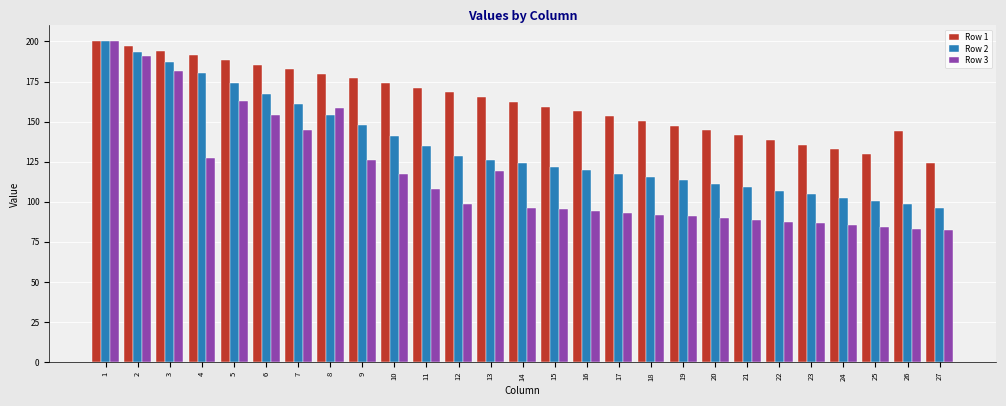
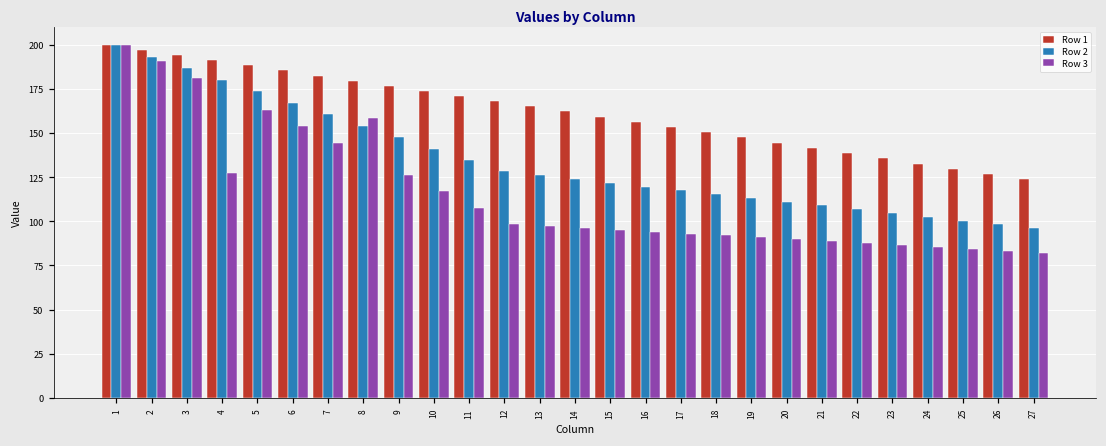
  {
    "Row 1": {
      "1": 200,
      "2": 197,
      "3": 194,
      "4": 191,
      "5": 188,
      "6": 186,
      "7": 183,
      "8": 180,
      "9": 177,
      "10": 174,
      "11": 171,
      "12": 168,
      "13": 165,
      "14": 162,
      "15": 159,
      "16": 156,
      "17": 153,
      "18": 151,
      "19": 148,
      "20": 145,
      "21": 142,
      "22": 139,
      "23": 136,
      "24": 133,
      "25": 130,
-     "26": 144,
+     "26": 127,
      "27": 124
    },
    "Row 2": {
      "1": 200,
      "2": 193,
      "3": 187,
      "4": 180,
      "5": 174,
      "6": 167,
      "7": 161,
      "8": 154,
      "9": 148,
      "10": 141,
      "11": 135,
      "12": 128,
      "13": 126,
      "14": 124,
      "15": 122,
      "16": 120,
      "17": 118,
      "18": 115,
      "19": 113,
      "20": 111,
      "21": 109,
      "22": 107,
      "23": 105,
      "24": 103,
      "25": 100,
      "26": 98,
      "27": 96
    },
    "Row 3": {
      "1": 200,
      "2": 191,
      "3": 182,
      "4": 128,
      "5": 163,
      "6": 154,
      "7": 145,
      "8": 158,
      "9": 126,
      "10": 117,
      "11": 108,
      "12": 99,
-     "13": 119,
+     "13": 98,
      "14": 96,
      "15": 95,
      "16": 94,
      "17": 93,
      "18": 92,
      "19": 91,
      "20": 90,
      "21": 89,
      "22": 88,
      "23": 87,
      "24": 85,
      "25": 84,
      "26": 83,
      "27": 82
    }
  }
